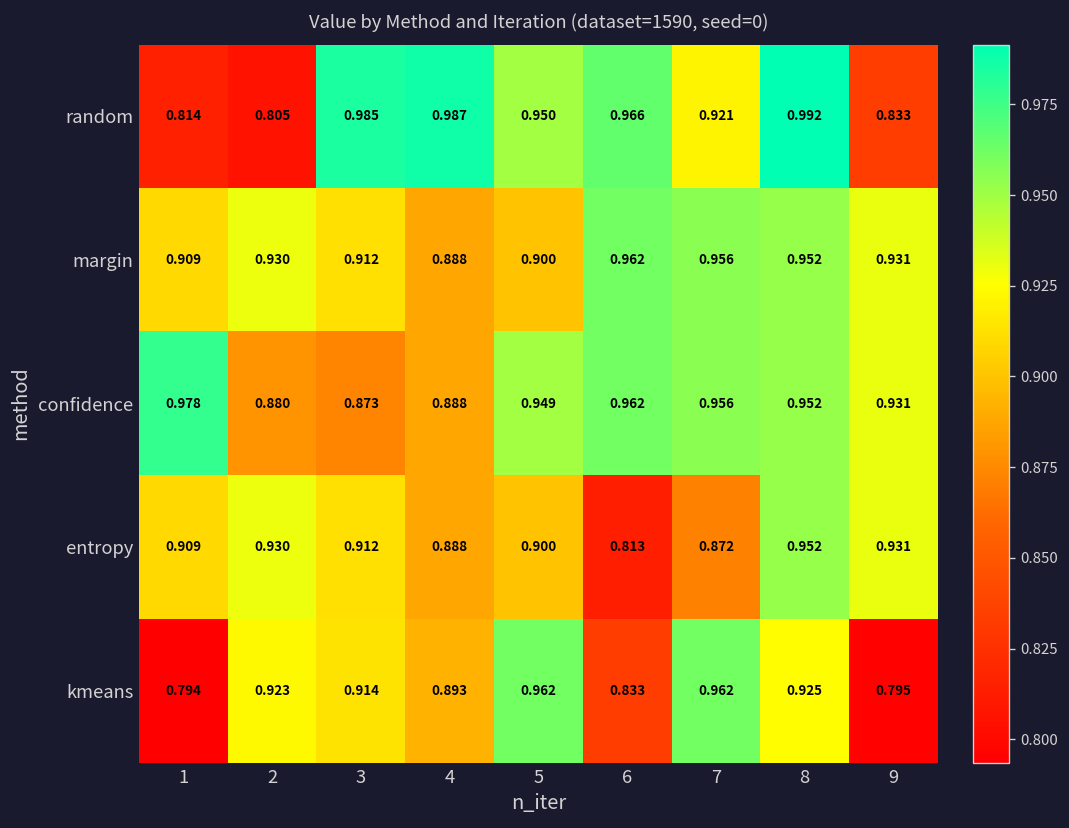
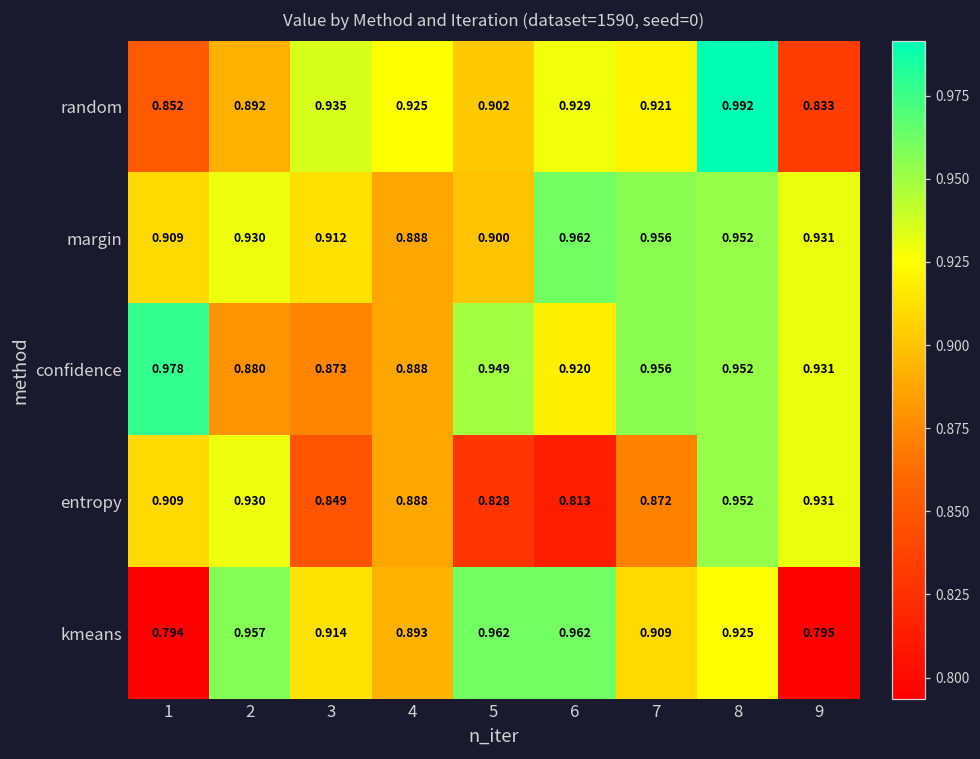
  {
    "random": {
-     "1": 0.814,
-     "2": 0.805,
-     "3": 0.985,
-     "4": 0.987,
-     "5": 0.950,
-     "6": 0.966,
+     "1": 0.852,
+     "2": 0.892,
+     "3": 0.935,
+     "4": 0.925,
+     "5": 0.902,
+     "6": 0.929,
      "7": 0.921,
      "8": 0.992,
      "9": 0.833
    },
    "margin": {
      "1": 0.909,
      "2": 0.930,
      "3": 0.912,
      "4": 0.888,
      "5": 0.900,
      "6": 0.962,
      "7": 0.956,
      "8": 0.952,
      "9": 0.931
    },
    "confidence": {
      "1": 0.978,
      "2": 0.880,
      "3": 0.873,
      "4": 0.888,
      "5": 0.949,
-     "6": 0.962,
+     "6": 0.920,
      "7": 0.956,
      "8": 0.952,
      "9": 0.931
    },
    "entropy": {
      "1": 0.909,
      "2": 0.930,
-     "3": 0.912,
+     "3": 0.849,
      "4": 0.888,
-     "5": 0.900,
+     "5": 0.828,
      "6": 0.813,
      "7": 0.872,
      "8": 0.952,
      "9": 0.931
    },
    "kmeans": {
      "1": 0.794,
-     "2": 0.923,
+     "2": 0.957,
      "3": 0.914,
      "4": 0.893,
      "5": 0.962,
-     "6": 0.833,
-     "7": 0.962,
+     "6": 0.962,
+     "7": 0.909,
      "8": 0.925,
      "9": 0.795
    }
  }
